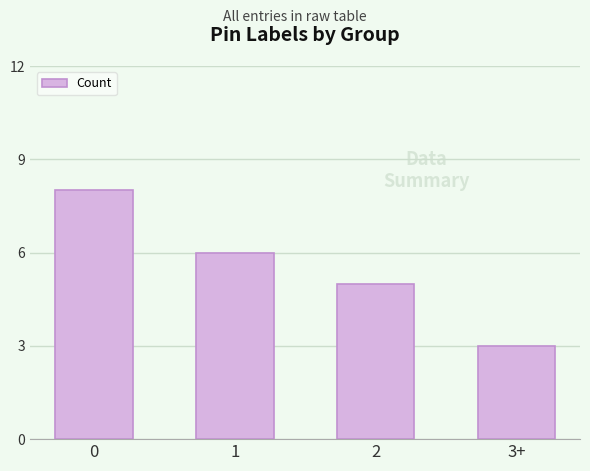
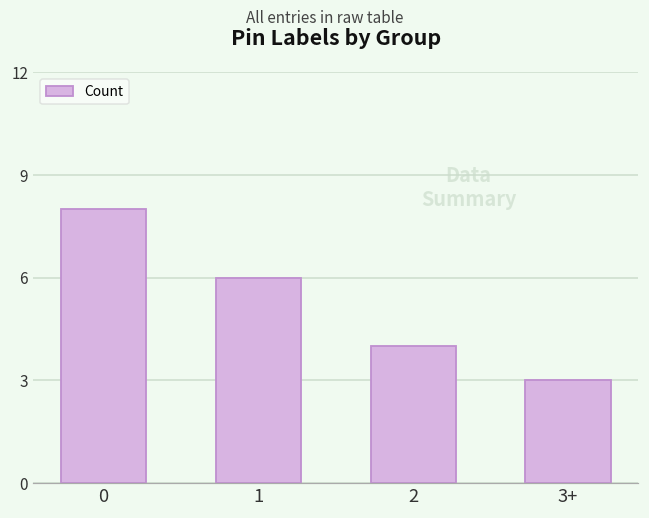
  {
    "0": 8,
    "1": 6,
-   "2": 5,
+   "2": 4,
    "3+": 3
  }
